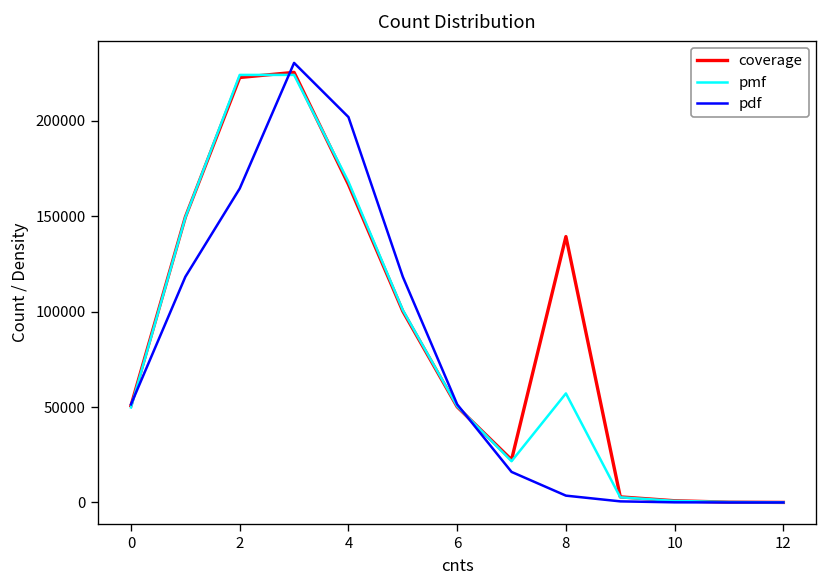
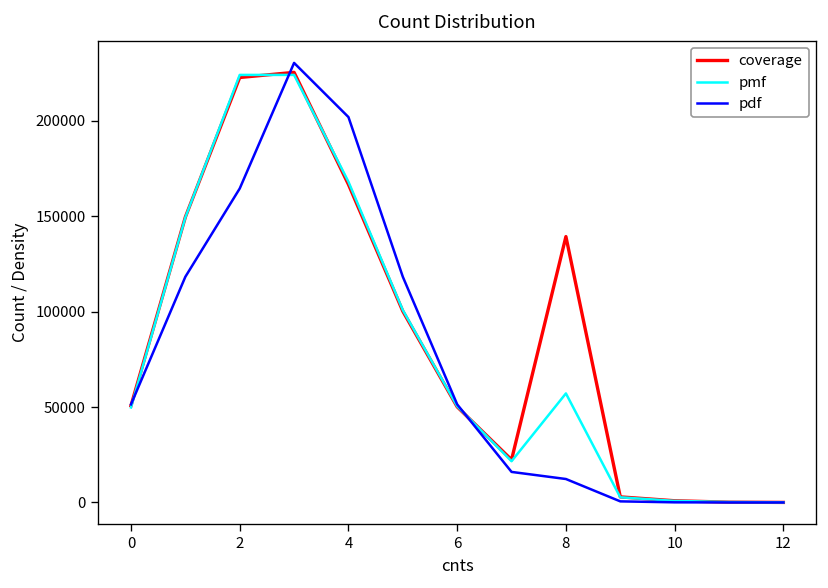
  {
    "coverage": {
      "8": 139000
    },
    "pmf": {
      "8": 57000
    },
    "pdf": {
      "2": 165000,
      "4": 202000,
-     "8": 4000
+     "8": 12000
    }
  }
